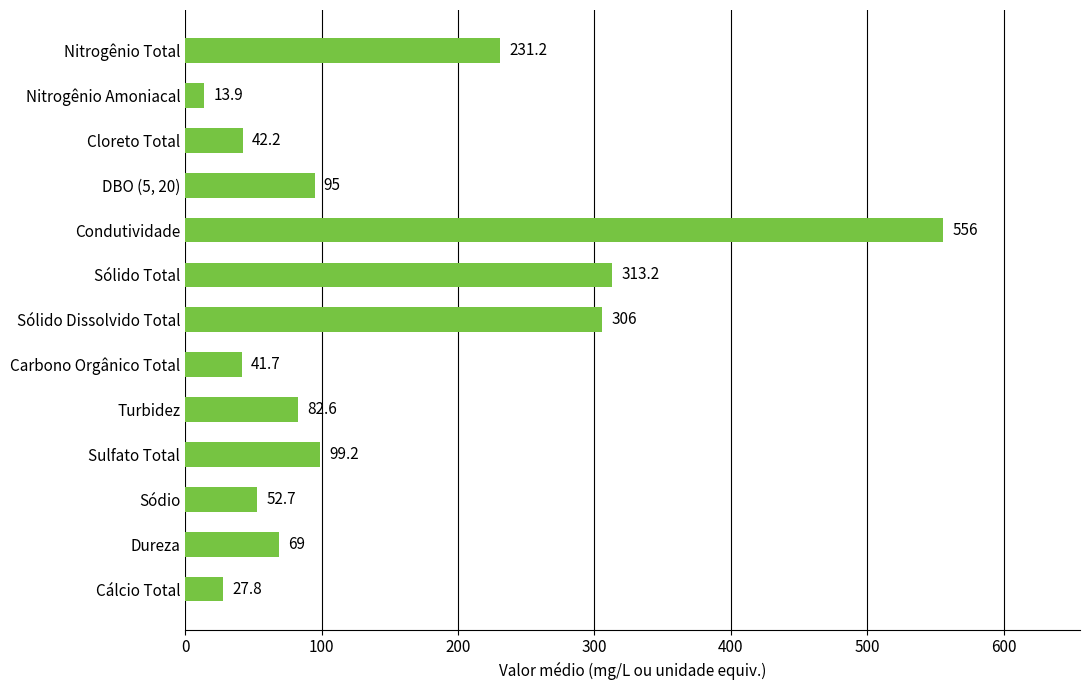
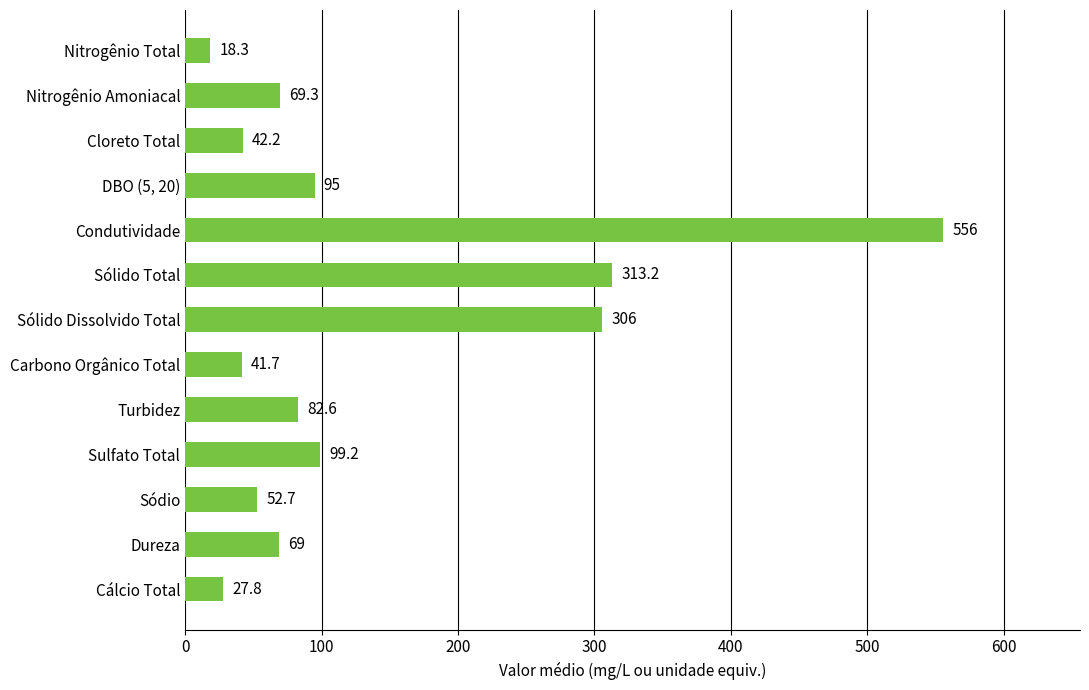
  {
-   "Nitrogênio Total": 231.2,
-   "Nitrogênio Amoniacal": 13.9,
+   "Nitrogênio Total": 18.3,
+   "Nitrogênio Amoniacal": 69.3,
    "Cloreto Total": 42.2,
    "DBO (5, 20)": 95,
    "Condutividade": 556,
    "Sólido Total": 313.2,
    "Sólido Dissolvido Total": 306,
    "Carbono Orgânico Total": 41.7,
    "Turbidez": 82.6,
    "Sulfato Total": 99.2,
    "Sódio": 52.7,
    "Dureza": 69,
    "Cálcio Total": 27.8
  }
